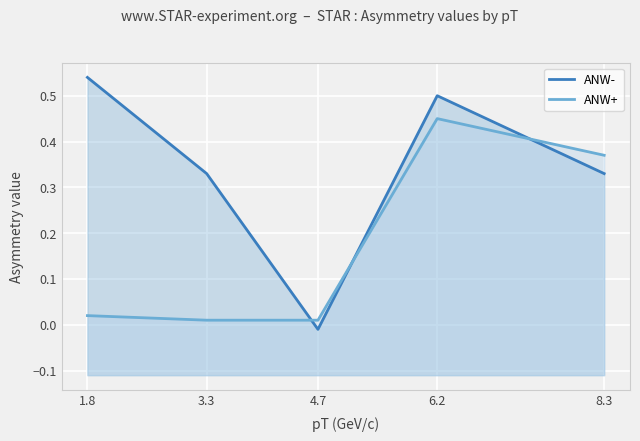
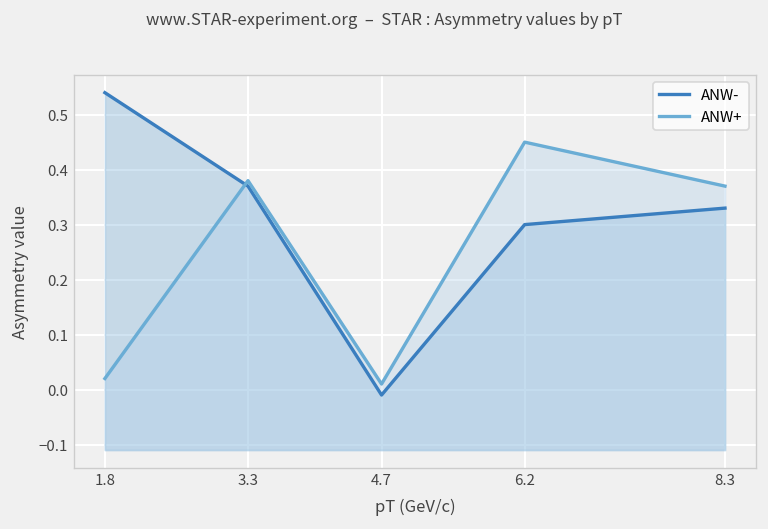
  {
    "ANW-": {
      "1.8": 0.54,
-     "3.3": 0.33,
+     "3.3": 0.37,
      "4.7": -0.01,
-     "6.2": 0.5,
+     "6.2": 0.3,
      "8.3": 0.33
    },
    "ANW+": {
      "1.8": 0.02,
-     "3.3": 0.01,
+     "3.3": 0.38,
      "4.7": 0.01,
      "6.2": 0.45,
      "8.3": 0.37
    }
  }
